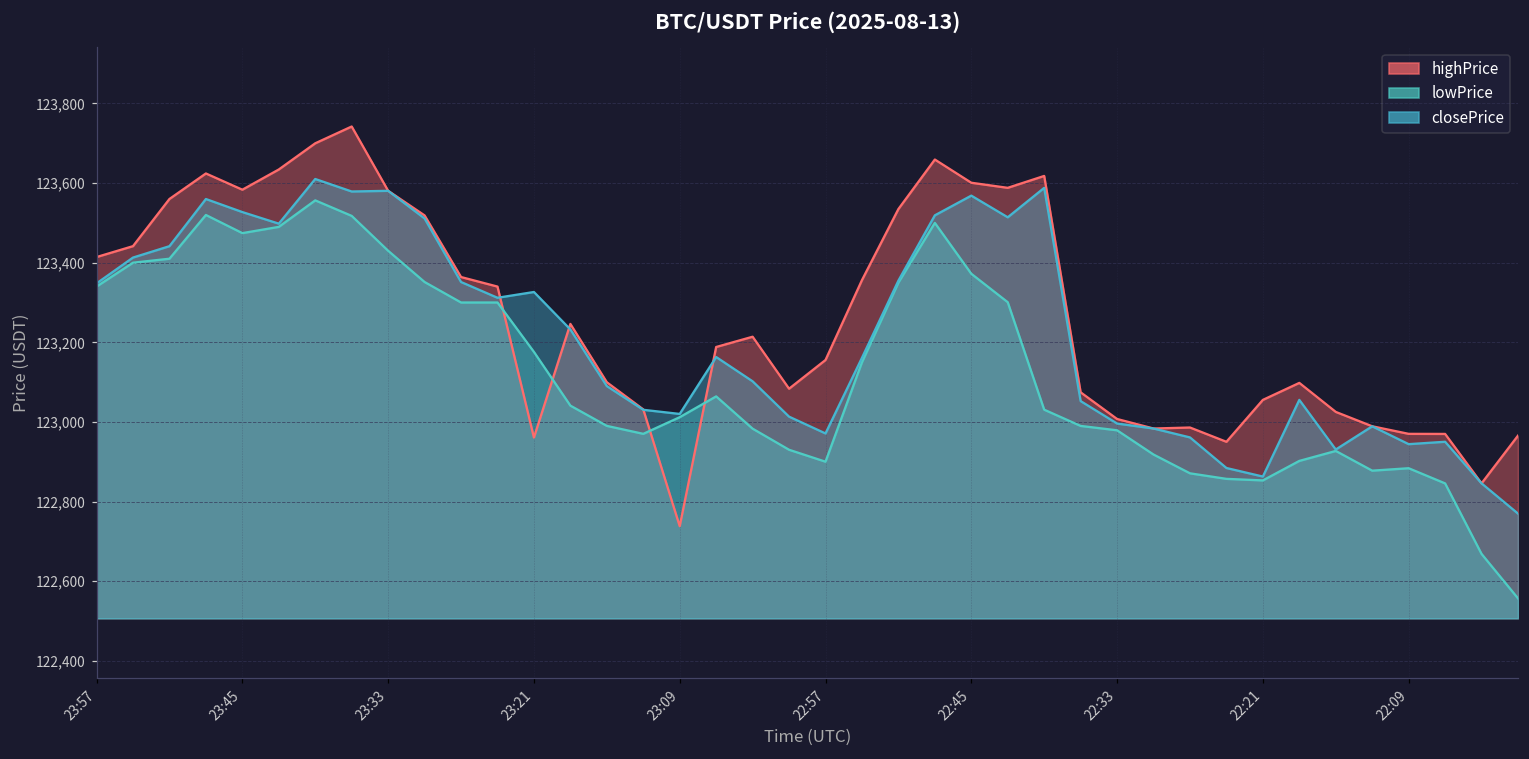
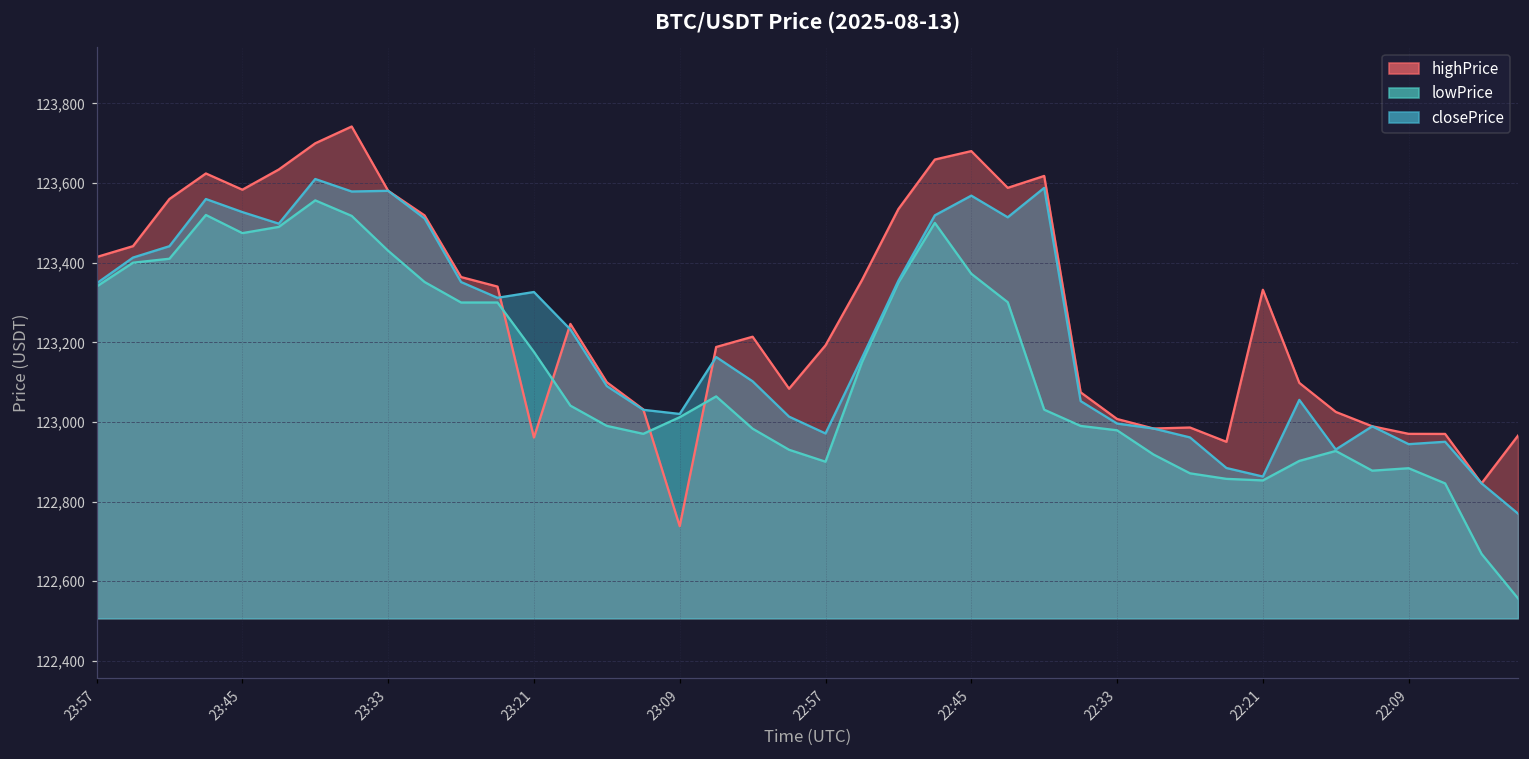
  {
    "highPrice": {
      "23:57": "123,410",
      "23:45": "123,580",
      "23:21": "122,960",
      "23:09": "122,740",
-     "22:57": "123,160",
-     "22:45": "123,600",
+     "22:57": "123,190",
+     "22:45": "123,680",
      "22:33": "123,010",
-     "22:21": "123,060",
+     "22:21": "123,330",
      "22:09": "122,970"
    }
  }
